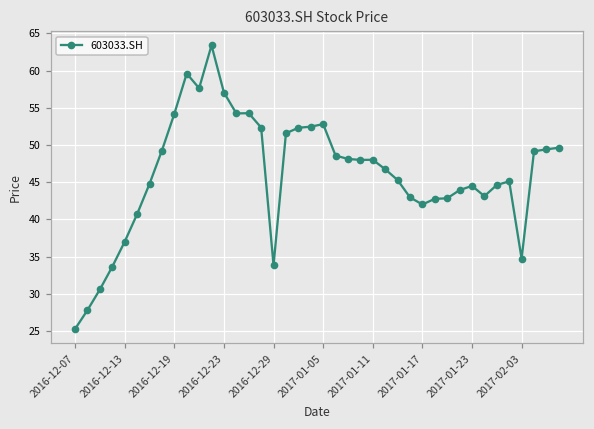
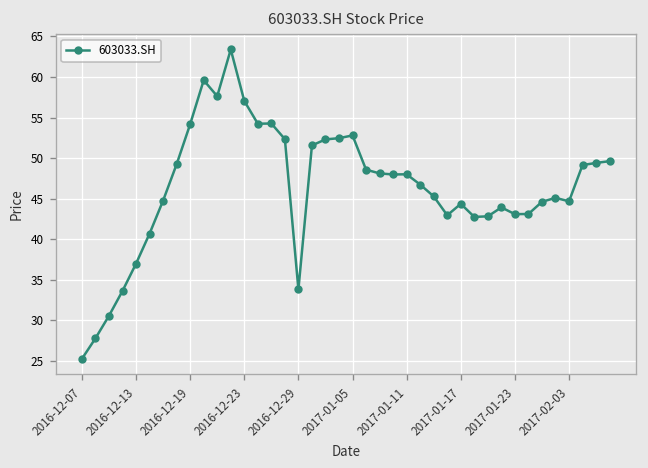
  {
    "2016-12-07": 25,
    "2016-12-13": 37,
    "2016-12-19": 54,
    "2016-12-23": 57,
    "2016-12-29": 34,
    "2017-01-05": 53,
    "2017-01-11": 48,
-   "2017-01-17": 42,
-   "2017-01-23": 45,
-   "2017-02-03": 35
+   "2017-01-17": 44,
+   "2017-01-23": 43,
+   "2017-02-03": 45
  }
